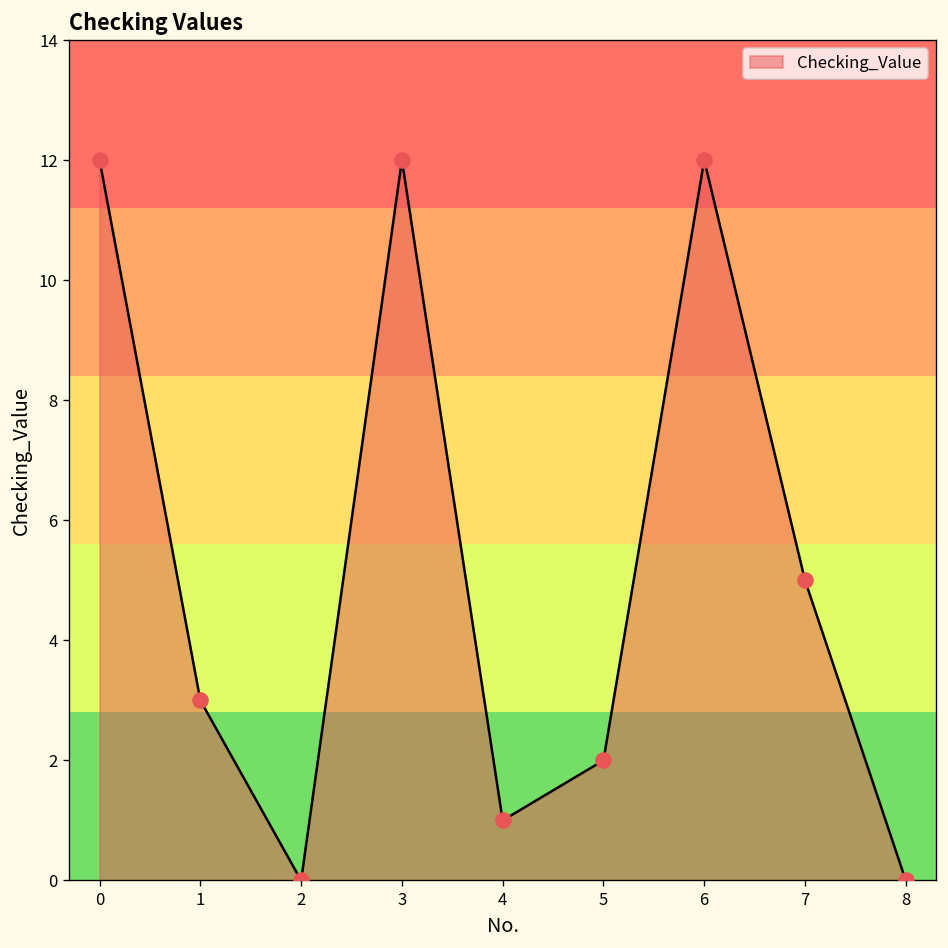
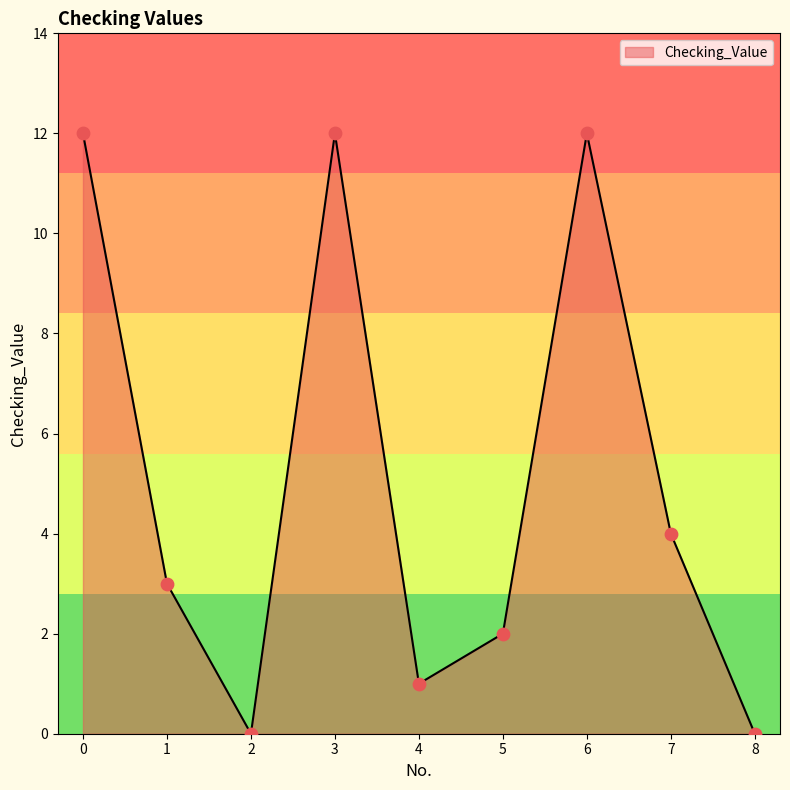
  {
    "0": 12,
    "1": 3,
    "2": 0,
    "3": 12,
    "4": 1,
    "5": 2,
    "6": 12,
-   "7": 5,
+   "7": 4,
    "8": 0
  }
